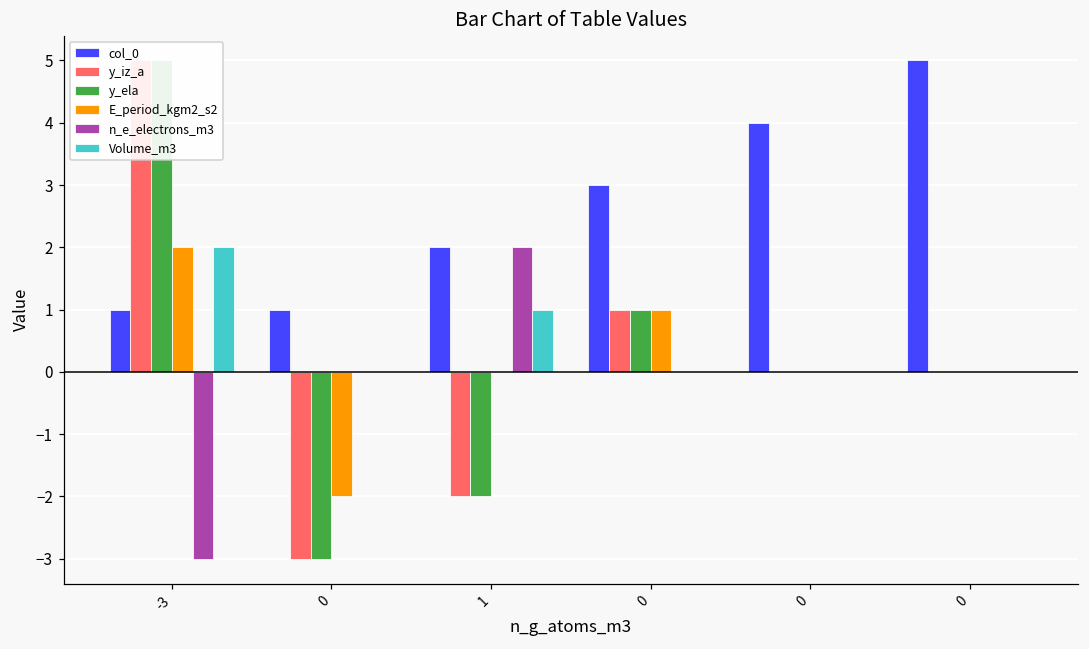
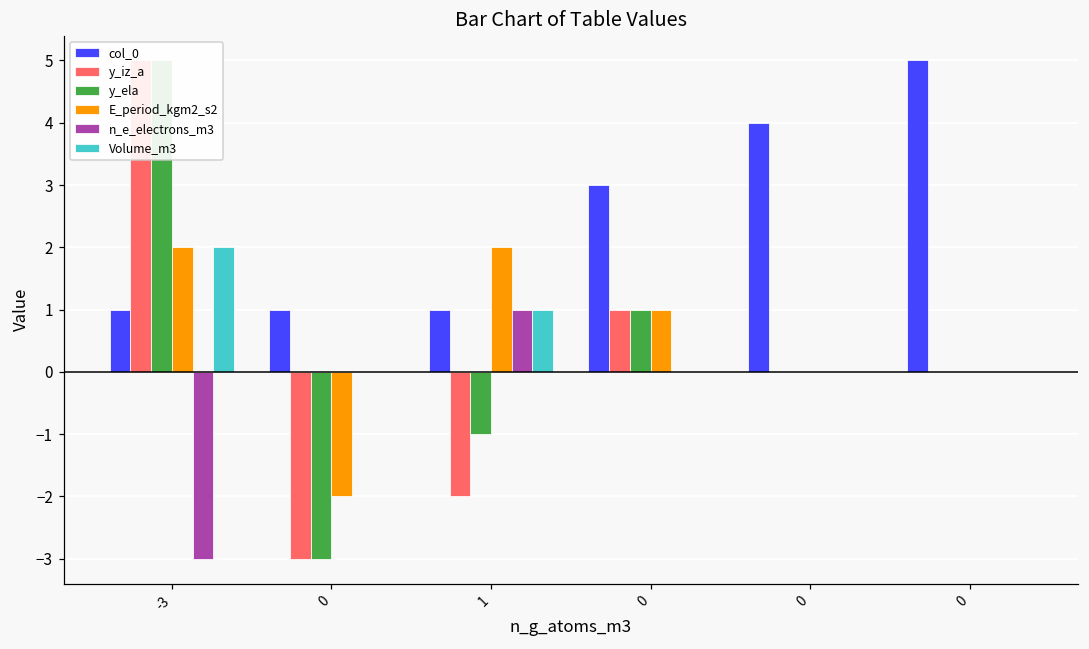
  {
    "col_0": {
      "-3": 1,
-     "1": 2
+     "1": 1
    },
    "y_iz_a": {
      "1": -2
    },
    "y_ela": {
-     "1": -2
+     "1": -1
    },
    "E_period_kgm2_s2": {
      "-3": 2,
-     "1": 0
+     "1": 2
    },
    "n_e_electrons_m3": {
      "-3": -3,
-     "1": 2
+     "1": 1
    },
    "Volume_m3": {
      "-3": 2,
      "1": 1
    }
  }
